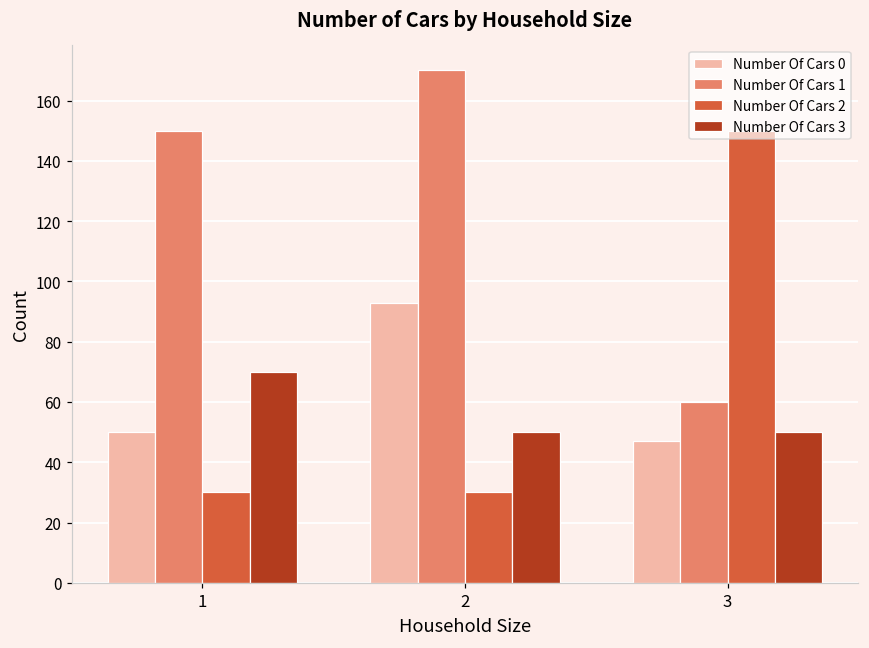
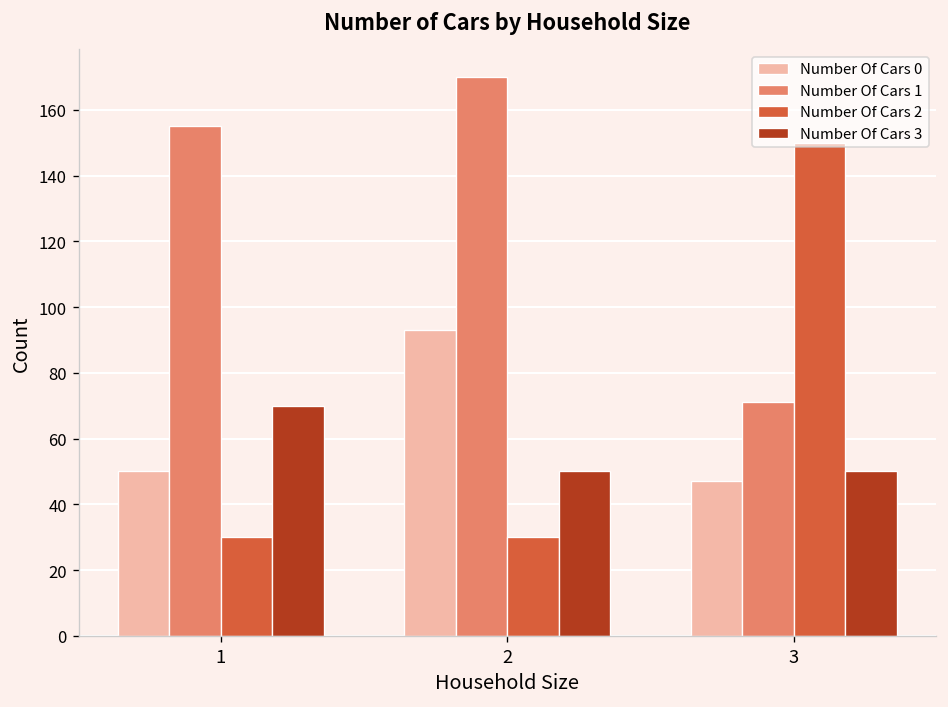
  {
    "Number Of Cars 0": {
      "1": 50,
      "2": 93,
      "3": 47
    },
    "Number Of Cars 1": {
-     "1": 150,
+     "1": 155,
      "2": 170,
-     "3": 60
+     "3": 71
    }
  }
